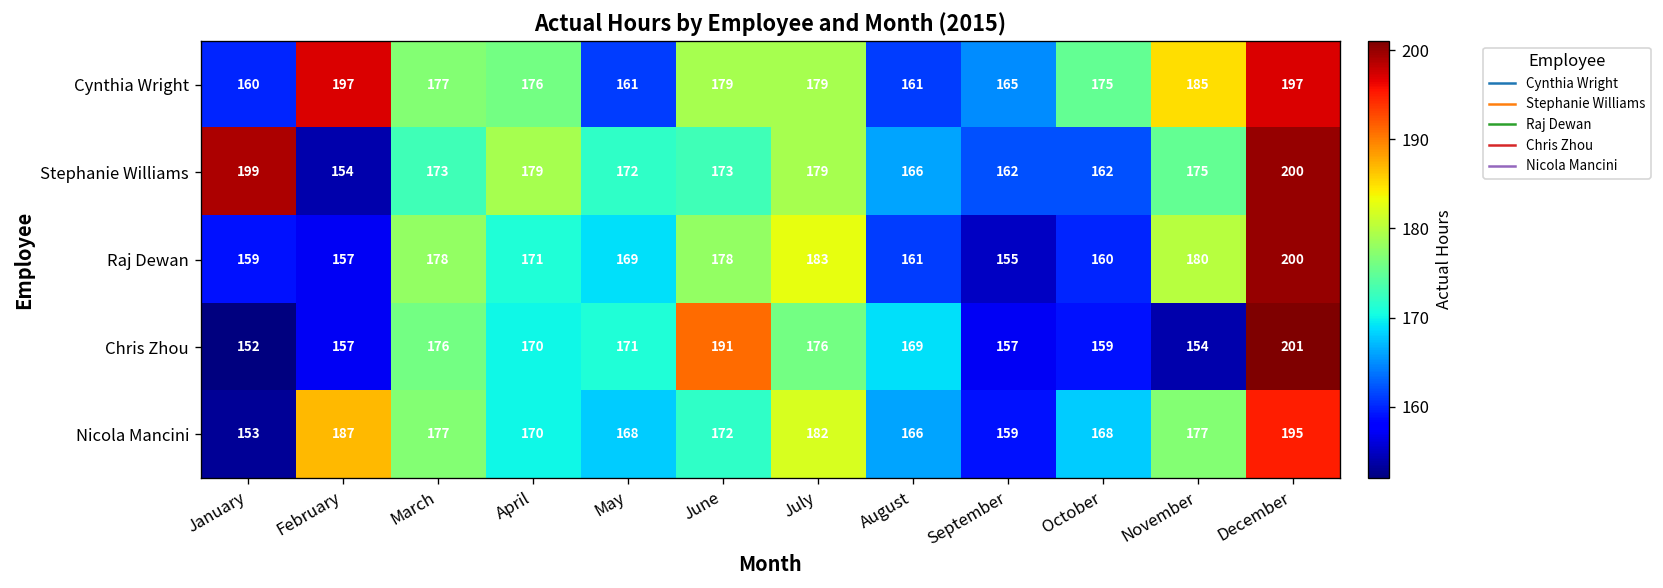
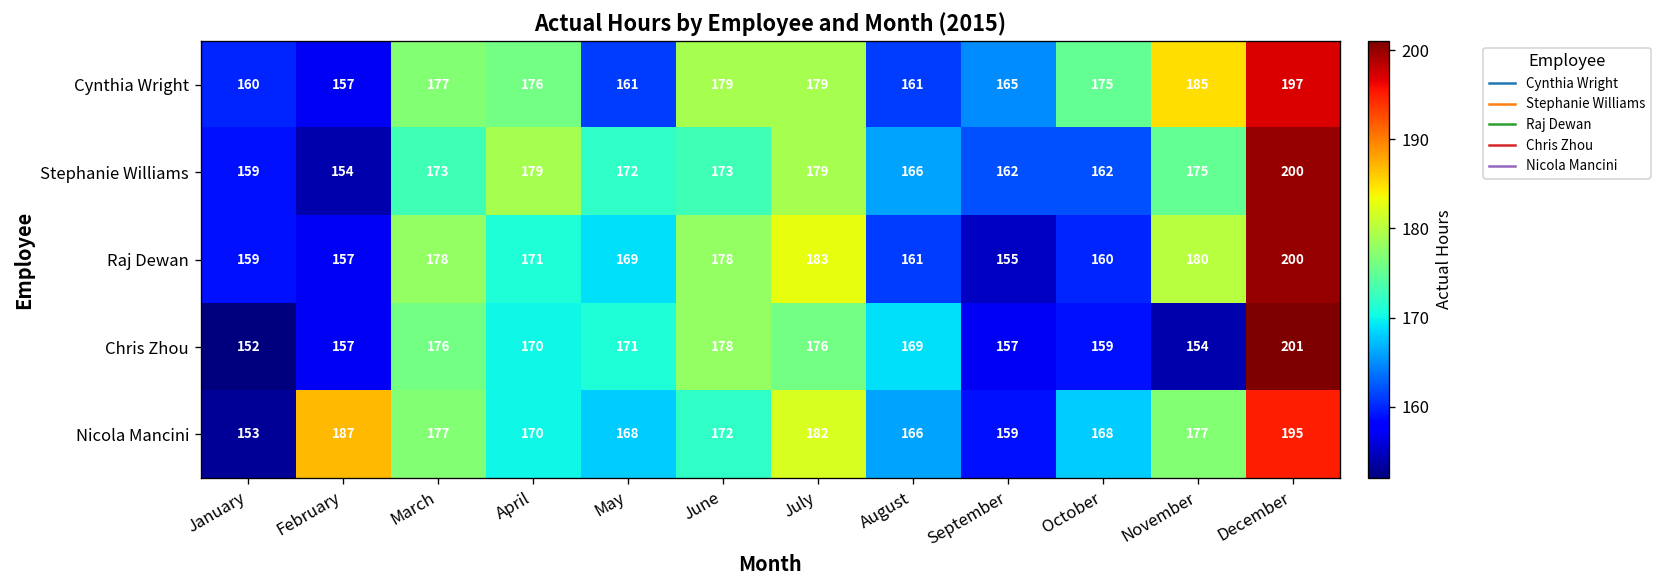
  {
    "Cynthia Wright": {
      "January": 160,
-     "February": 197,
+     "February": 157,
      "March": 177,
      "April": 176,
      "May": 161,
      "June": 179,
      "July": 179,
      "August": 161,
      "September": 165,
      "October": 175,
      "November": 185,
      "December": 197
    },
    "Stephanie Williams": {
-     "January": 199,
+     "January": 159,
      "February": 154,
      "March": 173,
      "April": 179,
      "May": 172,
      "June": 173,
      "July": 179,
      "August": 166,
      "September": 162,
      "October": 162,
      "November": 175,
      "December": 200
    },
    "Raj Dewan": {
      "January": 159,
      "February": 157,
      "March": 178,
      "April": 171,
      "May": 169,
      "June": 178,
      "July": 183,
      "August": 161,
      "September": 155,
      "October": 160,
      "November": 180,
      "December": 200
    },
    "Chris Zhou": {
      "January": 152,
      "February": 157,
      "March": 176,
      "April": 170,
      "May": 171,
-     "June": 191,
+     "June": 178,
      "July": 176,
      "August": 169,
      "September": 157,
      "October": 159,
      "November": 154,
      "December": 201
    },
    "Nicola Mancini": {
      "January": 153,
      "February": 187,
      "March": 177,
      "April": 170,
      "May": 168,
      "June": 172,
      "July": 182,
      "August": 166,
      "September": 159,
      "October": 168,
      "November": 177,
      "December": 195
    }
  }
